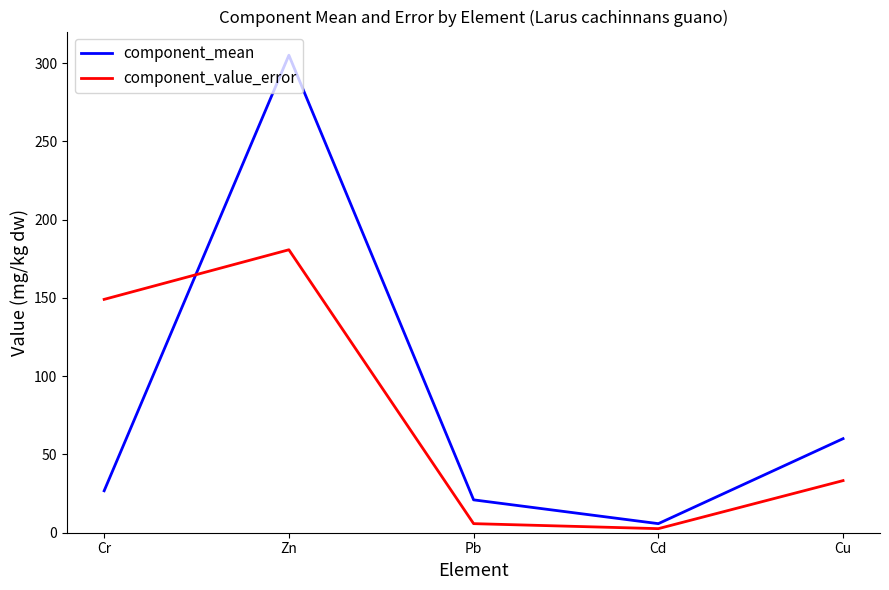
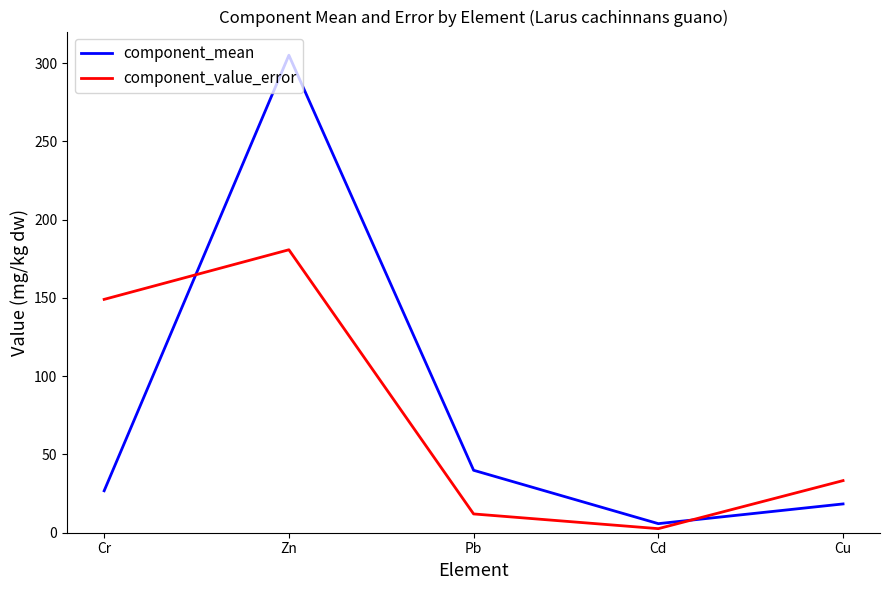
  {
    "component_mean": {
      "Cr": 27,
-     "Pb": 21,
+     "Pb": 40,
      "Cd": 6,
-     "Cu": 60
+     "Cu": 18
    },
    "component_value_error": {
      "Cr": 149,
      "Zn": 181,
-     "Pb": 6,
+     "Pb": 12,
      "Cd": 3,
      "Cu": 33
    }
  }
